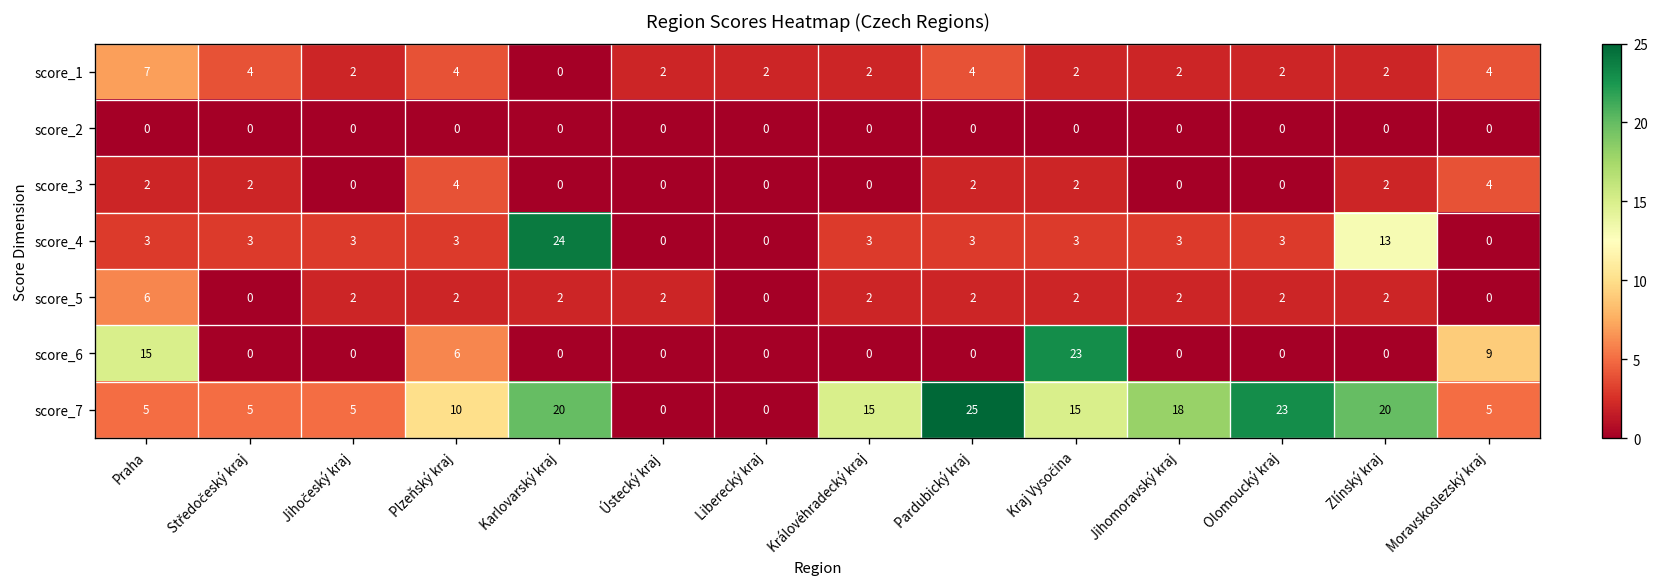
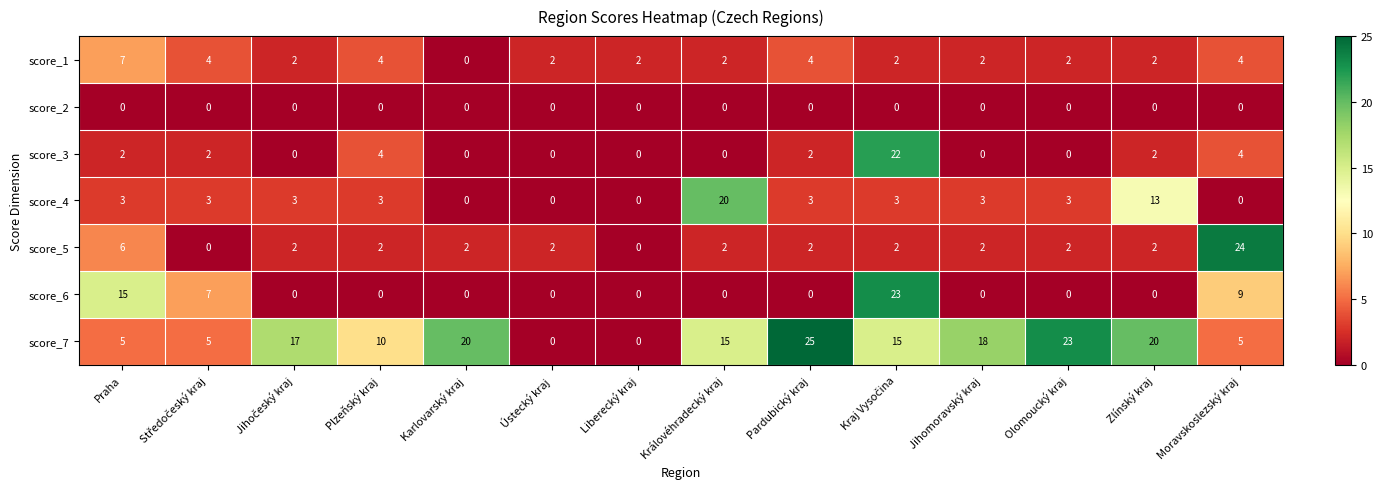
  {
    "score_1": {
      "Praha": 7,
      "Středočeský kraj": 4,
      "Jihočeský kraj": 2,
      "Plzeňský kraj": 4,
      "Karlovarský kraj": 0,
      "Ústecký kraj": 2,
      "Liberecký kraj": 2,
      "Královéhradecký kraj": 2,
      "Pardubický kraj": 4,
      "Kraj Vysočina": 2,
      "Jihomoravský kraj": 2,
      "Olomoucký kraj": 2,
      "Zlínský kraj": 2,
      "Moravskoslezský kraj": 4
    },
    "score_2": {
      "Praha": 0,
      "Středočeský kraj": 0,
      "Jihočeský kraj": 0,
      "Plzeňský kraj": 0,
      "Karlovarský kraj": 0,
      "Ústecký kraj": 0,
      "Liberecký kraj": 0,
      "Královéhradecký kraj": 0,
      "Pardubický kraj": 0,
      "Kraj Vysočina": 0,
      "Jihomoravský kraj": 0,
      "Olomoucký kraj": 0,
      "Zlínský kraj": 0,
      "Moravskoslezský kraj": 0
    },
    "score_3": {
      "Praha": 2,
      "Středočeský kraj": 2,
      "Jihočeský kraj": 0,
      "Plzeňský kraj": 4,
      "Karlovarský kraj": 0,
      "Ústecký kraj": 0,
      "Liberecký kraj": 0,
      "Královéhradecký kraj": 0,
      "Pardubický kraj": 2,
-     "Kraj Vysočina": 2,
+     "Kraj Vysočina": 22,
      "Jihomoravský kraj": 0,
      "Olomoucký kraj": 0,
      "Zlínský kraj": 2,
      "Moravskoslezský kraj": 4
    },
    "score_4": {
      "Praha": 3,
      "Středočeský kraj": 3,
      "Jihočeský kraj": 3,
      "Plzeňský kraj": 3,
-     "Karlovarský kraj": 24,
+     "Karlovarský kraj": 0,
      "Ústecký kraj": 0,
      "Liberecký kraj": 0,
-     "Královéhradecký kraj": 3,
+     "Královéhradecký kraj": 20,
      "Pardubický kraj": 3,
      "Kraj Vysočina": 3,
      "Jihomoravský kraj": 3,
      "Olomoucký kraj": 3,
      "Zlínský kraj": 13,
      "Moravskoslezský kraj": 0
    },
    "score_5": {
      "Praha": 6,
      "Středočeský kraj": 0,
      "Jihočeský kraj": 2,
      "Plzeňský kraj": 2,
      "Karlovarský kraj": 2,
      "Ústecký kraj": 2,
      "Liberecký kraj": 0,
      "Královéhradecký kraj": 2,
      "Pardubický kraj": 2,
      "Kraj Vysočina": 2,
      "Jihomoravský kraj": 2,
      "Olomoucký kraj": 2,
      "Zlínský kraj": 2,
-     "Moravskoslezský kraj": 0
+     "Moravskoslezský kraj": 24
    },
    "score_6": {
      "Praha": 15,
-     "Středočeský kraj": 0,
+     "Středočeský kraj": 7,
      "Jihočeský kraj": 0,
-     "Plzeňský kraj": 6,
+     "Plzeňský kraj": 0,
      "Karlovarský kraj": 0,
      "Ústecký kraj": 0,
      "Liberecký kraj": 0,
      "Královéhradecký kraj": 0,
      "Pardubický kraj": 0,
      "Kraj Vysočina": 23,
      "Jihomoravský kraj": 0,
      "Olomoucký kraj": 0,
      "Zlínský kraj": 0,
      "Moravskoslezský kraj": 9
    },
    "score_7": {
      "Praha": 5,
      "Středočeský kraj": 5,
-     "Jihočeský kraj": 5,
+     "Jihočeský kraj": 17,
      "Plzeňský kraj": 10,
      "Karlovarský kraj": 20,
      "Ústecký kraj": 0,
      "Liberecký kraj": 0,
      "Královéhradecký kraj": 15,
      "Pardubický kraj": 25,
      "Kraj Vysočina": 15,
      "Jihomoravský kraj": 18,
      "Olomoucký kraj": 23,
      "Zlínský kraj": 20,
      "Moravskoslezský kraj": 5
    }
  }
